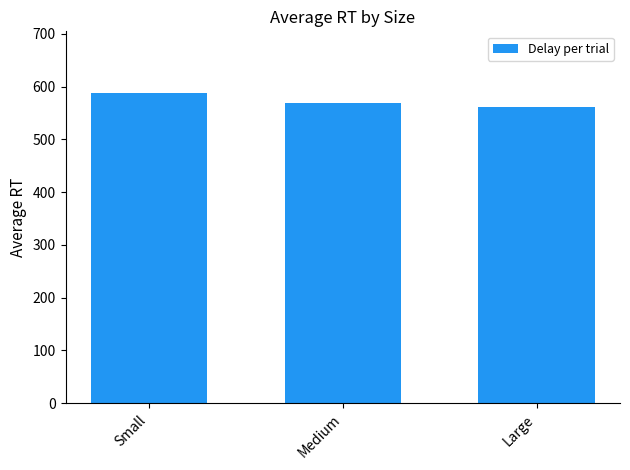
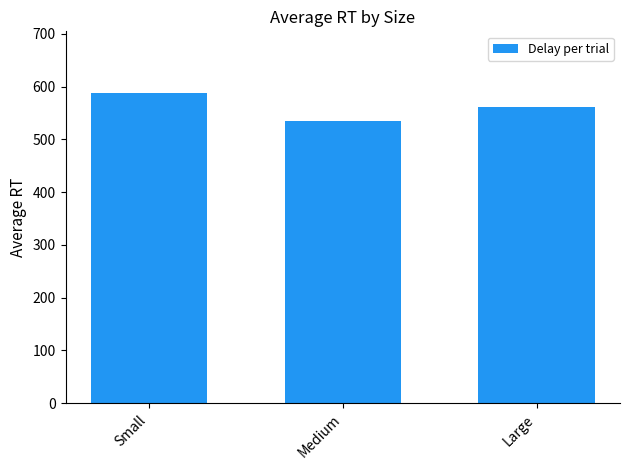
  {
    "Small": 590,
-   "Medium": 570,
+   "Medium": 540,
    "Large": 560
  }
